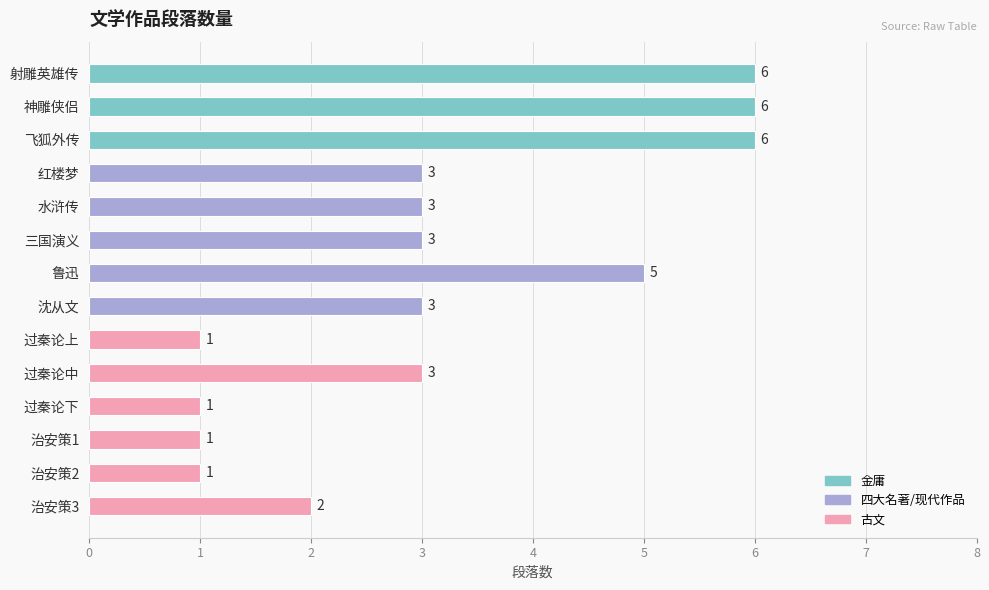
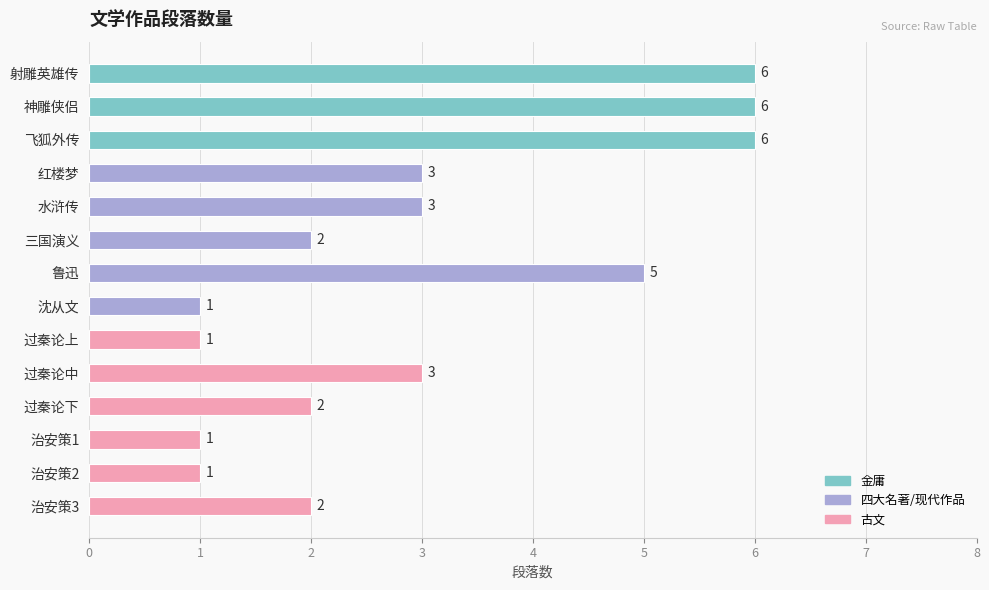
  {
    "射雕英雄传": 6,
    "神雕侠侣": 6,
    "飞狐外传": 6,
    "红楼梦": 3,
    "水浒传": 3,
-   "三国演义": 3,
+   "三国演义": 2,
    "鲁迅": 5,
-   "沈从文": 3,
+   "沈从文": 1,
    "过秦论上": 1,
    "过秦论中": 3,
-   "过秦论下": 1,
+   "过秦论下": 2,
    "治安策1": 1,
    "治安策2": 1,
    "治安策3": 2
  }
